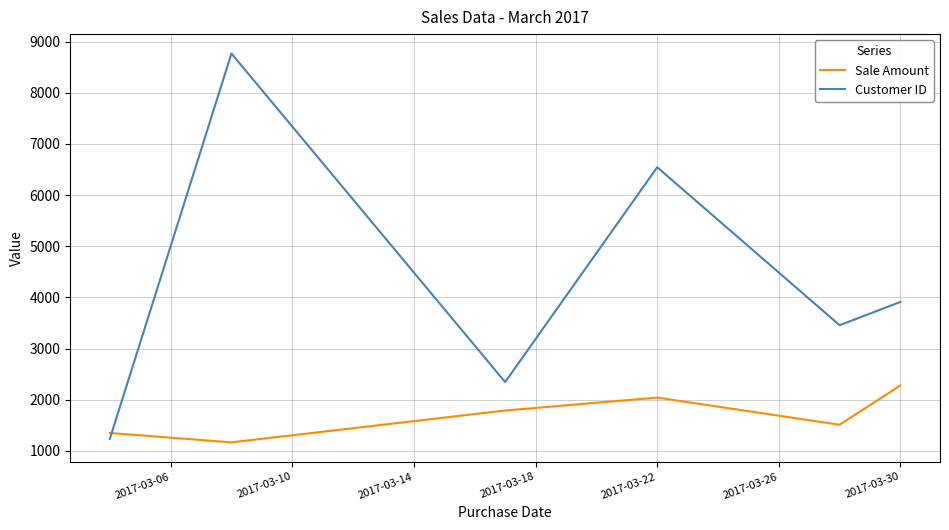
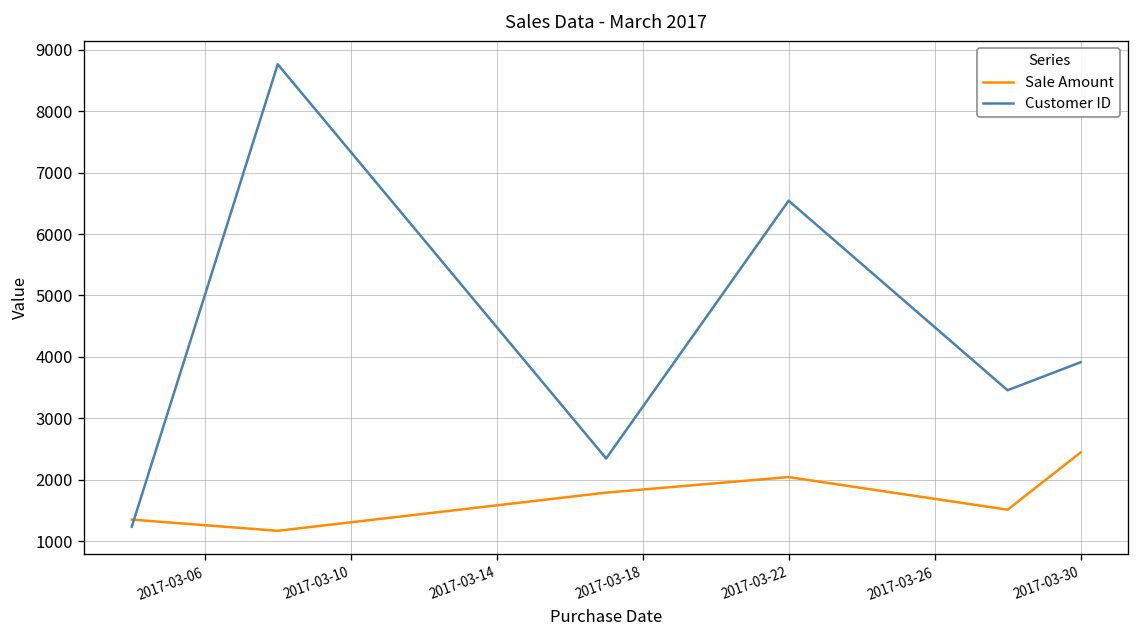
  {
    "Sale Amount": {
      "2017-03-22": 2000,
-     "2017-03-30": 2300
+     "2017-03-30": 2400
    },
    "Customer ID": {
      "2017-03-22": 6500,
      "2017-03-30": 3900
    }
  }
